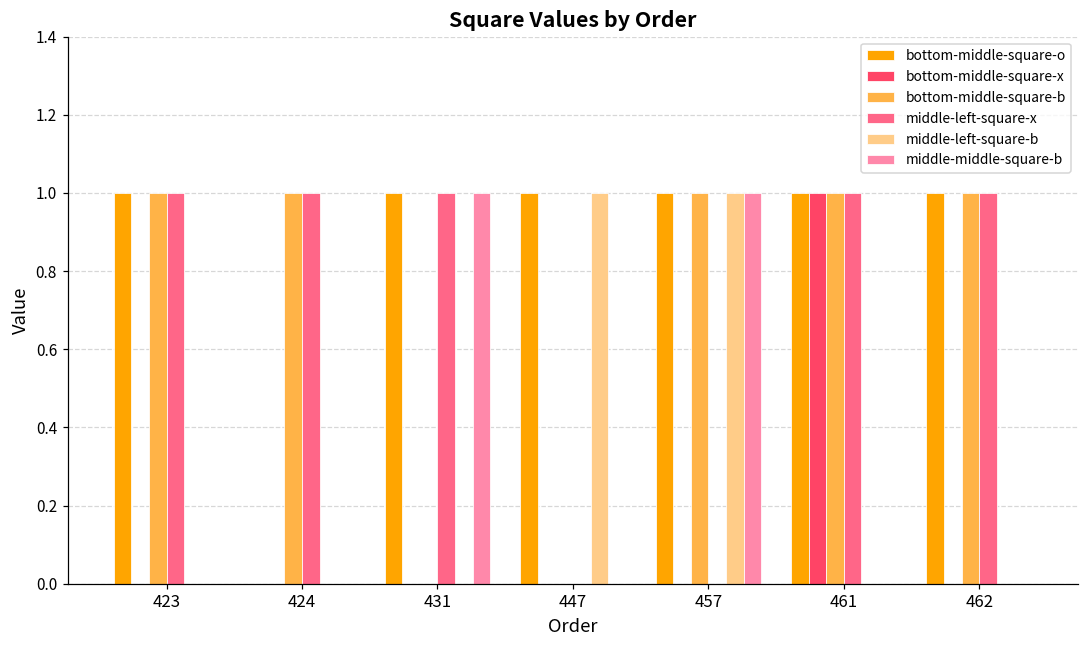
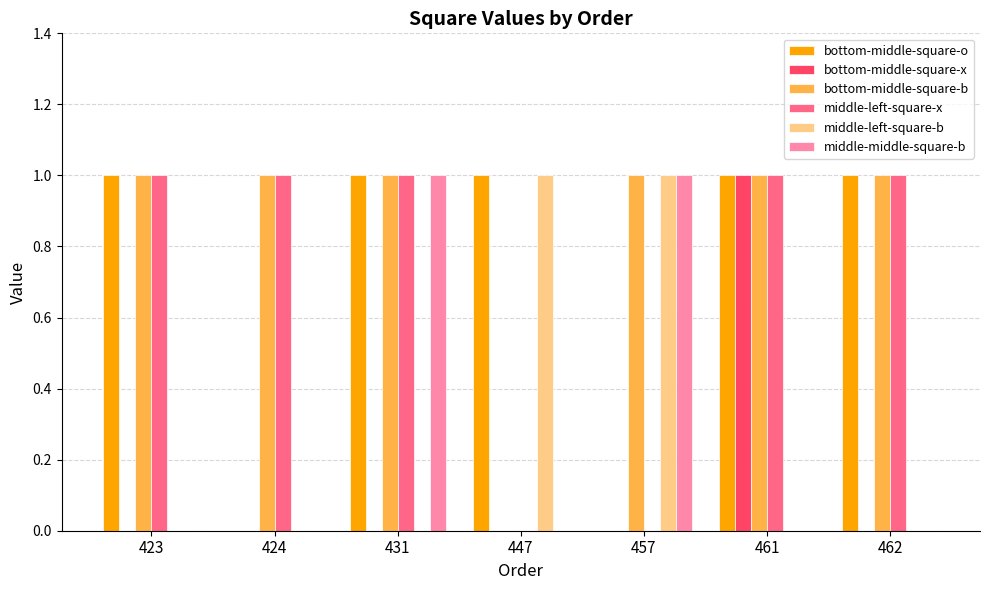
  {
    "bottom-middle-square-o": {
      "423": 1,
      "424": 0,
      "431": 1,
      "447": 1,
-     "457": 1,
+     "457": 0,
      "461": 1,
      "462": 1
    },
    "bottom-middle-square-b": {
      "423": 1,
      "424": 1,
-     "431": 0,
+     "431": 1,
      "447": 0,
      "457": 1,
      "461": 1,
      "462": 1
    },
    "middle-left-square-b": {
      "423": 0,
      "424": 0,
      "431": 0,
      "447": 1,
      "457": 1,
      "461": 0,
      "462": 0
    }
  }
